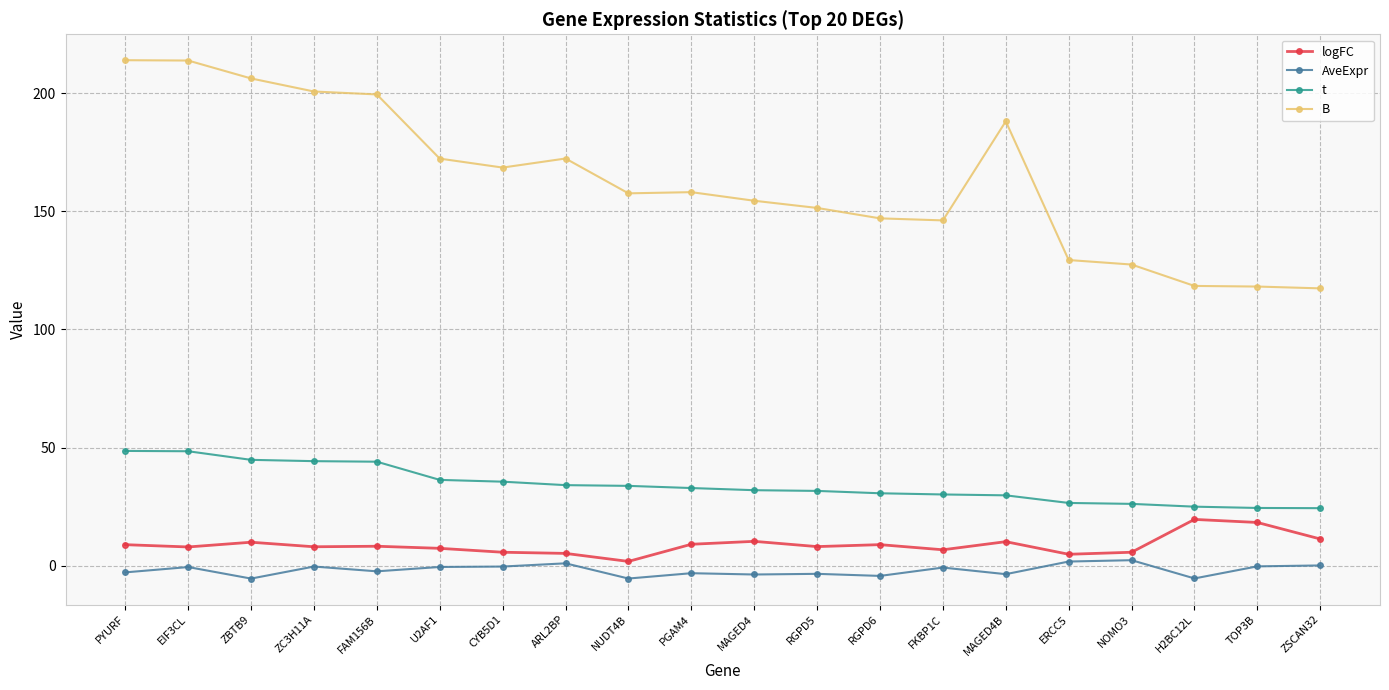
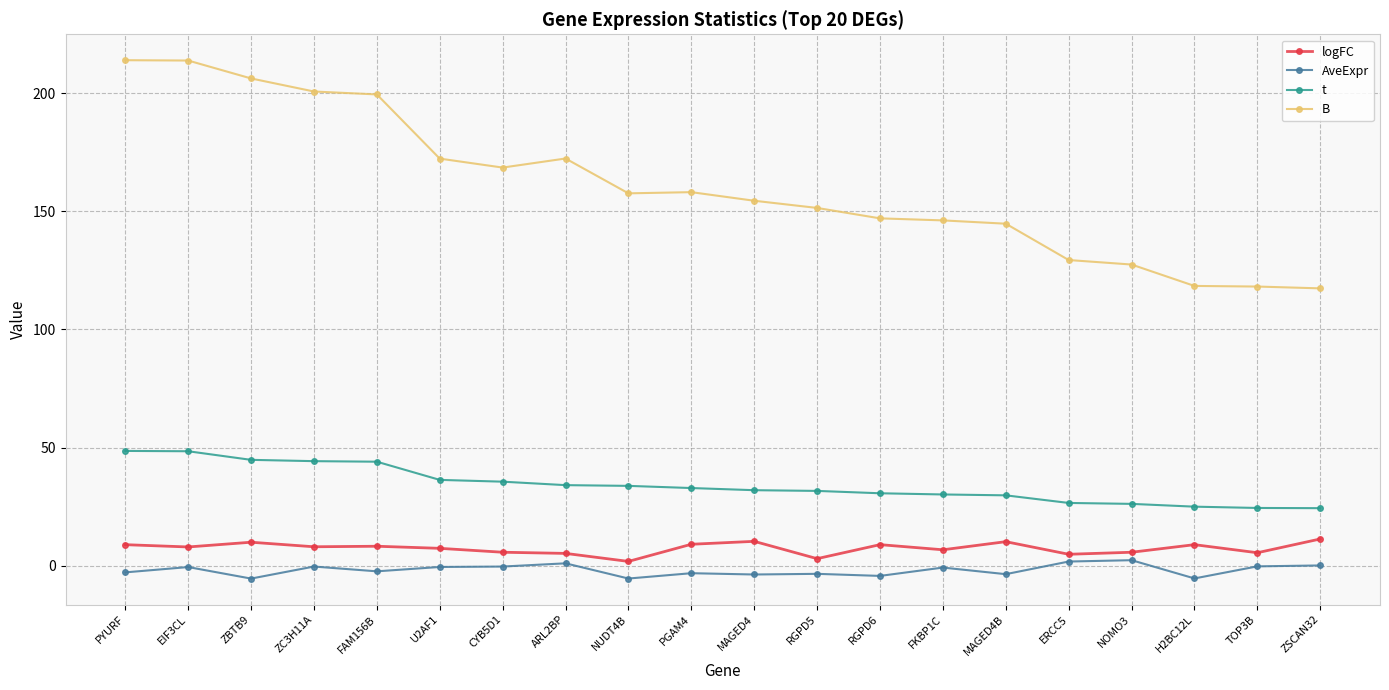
  {
    "logFC": {
      "PYURF": 9,
      "EIF3CL": 8,
      "ZBTB9": 10,
      "ZC3H11A": 8,
      "FAM156B": 8,
      "U2AF1": 7,
      "CYB5D1": 6,
      "ARL2BP": 5,
      "NUDT4B": 2,
      "PGAM4": 9,
      "MAGED4": 10,
-     "RGPD5": 8,
+     "RGPD5": 3,
      "RGPD6": 9,
      "FKBP1C": 7,
      "MAGED4B": 10,
      "ERCC5": 5,
      "NOMO3": 6,
-     "H2BC12L": 20,
-     "TOP3B": 18,
+     "H2BC12L": 9,
+     "TOP3B": 5,
      "ZSCAN32": 11
    },
    "B": {
      "PYURF": 214,
      "EIF3CL": 214,
      "ZBTB9": 206,
      "ZC3H11A": 201,
      "FAM156B": 199,
      "U2AF1": 172,
      "CYB5D1": 169,
      "ARL2BP": 172,
      "NUDT4B": 158,
      "PGAM4": 158,
      "MAGED4": 154,
      "RGPD5": 151,
      "RGPD6": 147,
      "FKBP1C": 146,
-     "MAGED4B": 188,
+     "MAGED4B": 145,
      "ERCC5": 129,
      "NOMO3": 127,
      "H2BC12L": 118,
      "TOP3B": 118,
      "ZSCAN32": 117
    }
  }
